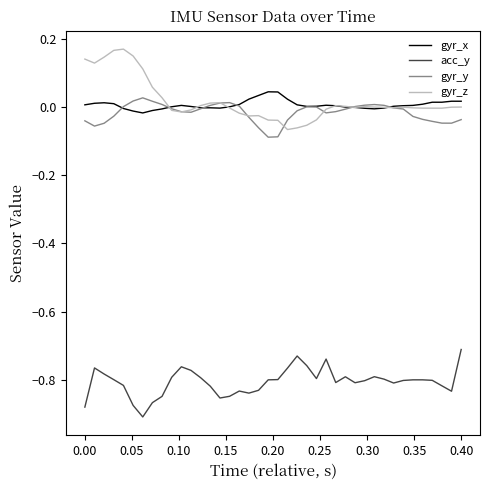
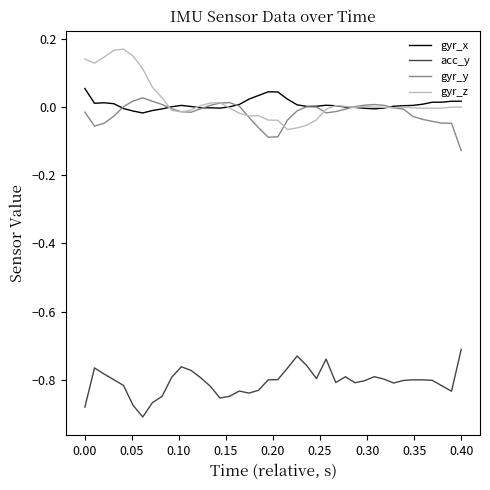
  {
    "gyr_x": {
-     "0.00": 0.01,
+     "0.00": 0.05,
      "0.40": 0.02
    },
    "acc_y": {
      "0.00": -0.88,
      "0.40": -0.71
    },
    "gyr_y": {
-     "0.00": -0.04,
-     "0.40": -0.04
+     "0.00": -0.01,
+     "0.40": -0.13
    },
    "gyr_z": {
      "0.00": 0.14,
      "0.40": 0.00
    }
  }
